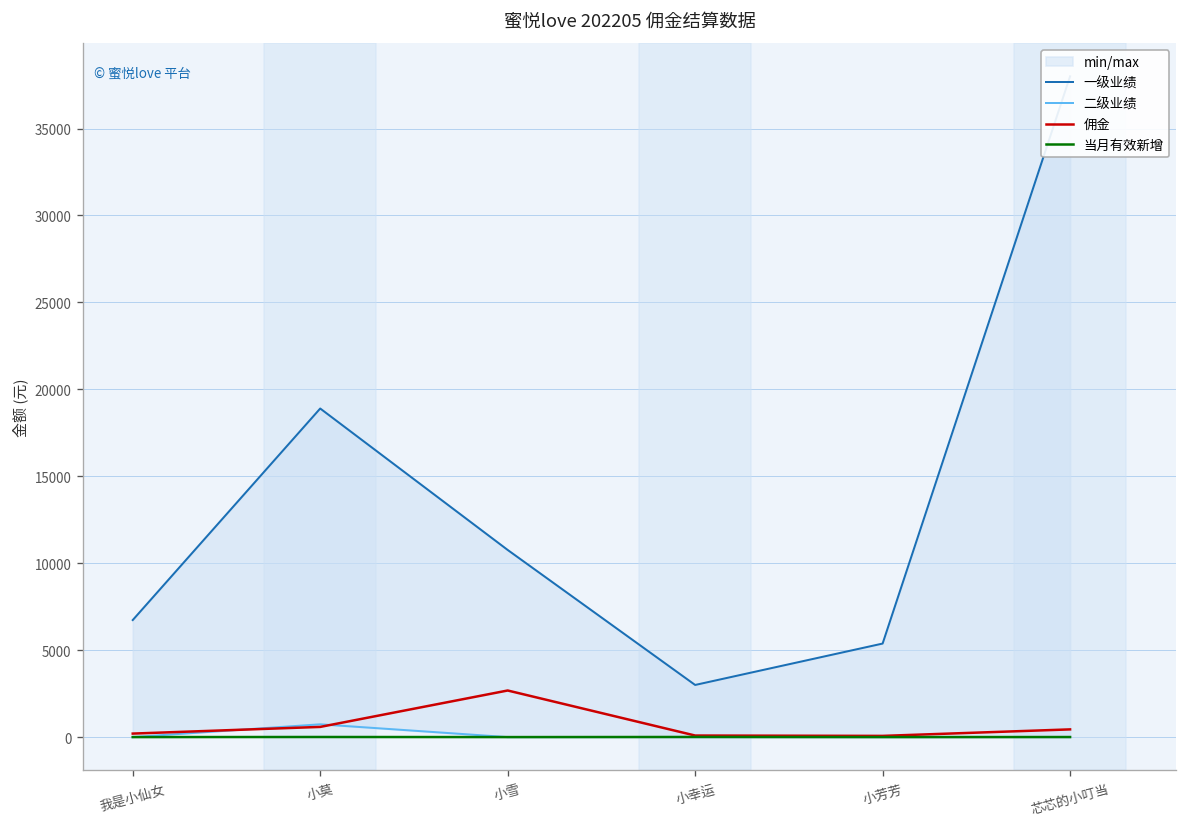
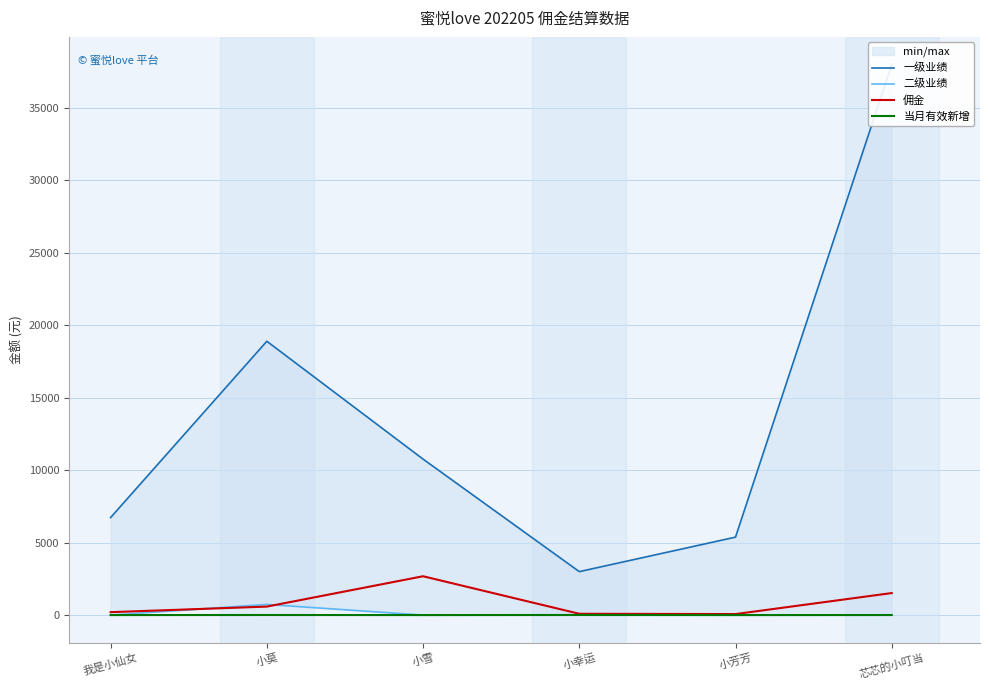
  {
    "min/max": {
      "我是小仙女": 6700,
      "小莫": 18900,
      "小雪": 10800,
      "小幸运": 3000,
      "小芳芳": 5400
    },
    "佣金": {
      "我是小仙女": 200,
      "小雪": 2700,
-     "芯芯的小叮当": 400
+     "芯芯的小叮当": 1500
    },
    "当月有效新增": {
      "小莫": 0
    }
  }
